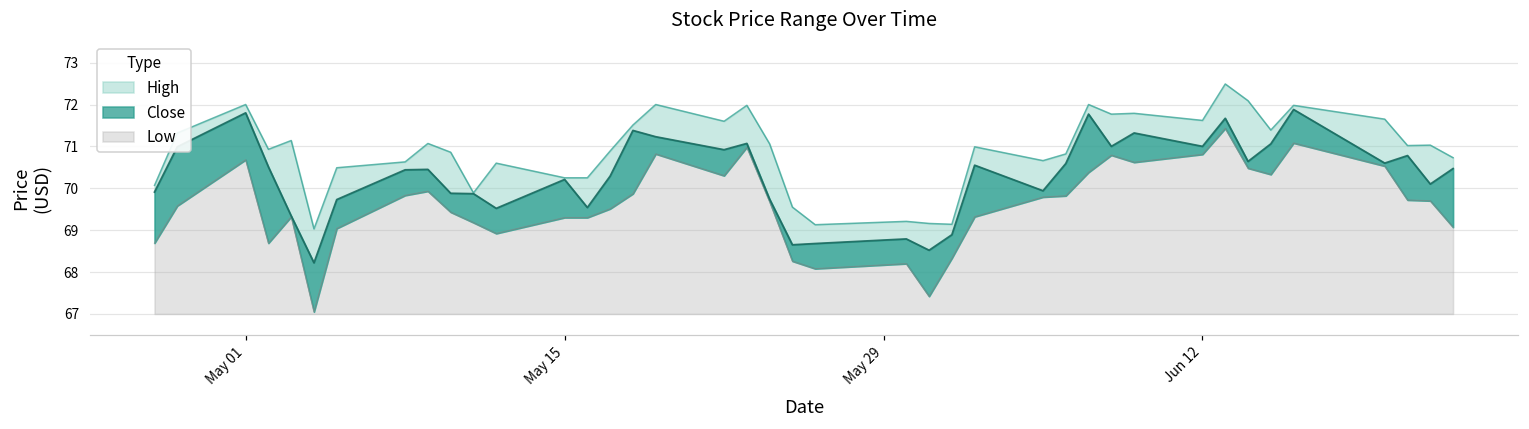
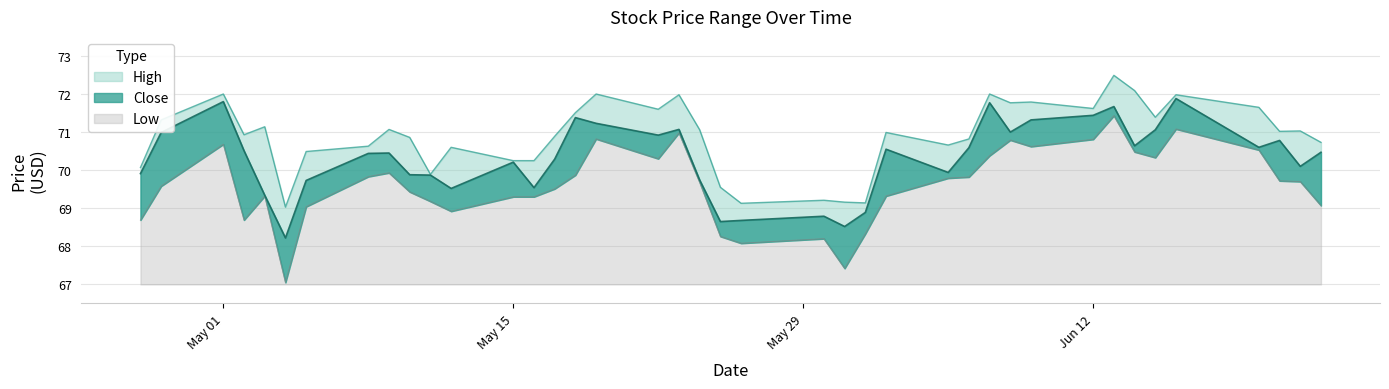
  {
    "Close": {
      "May 01": 71.8,
-     "Jun 12": 71.0
+     "Jun 12": 71.4
    }
  }
